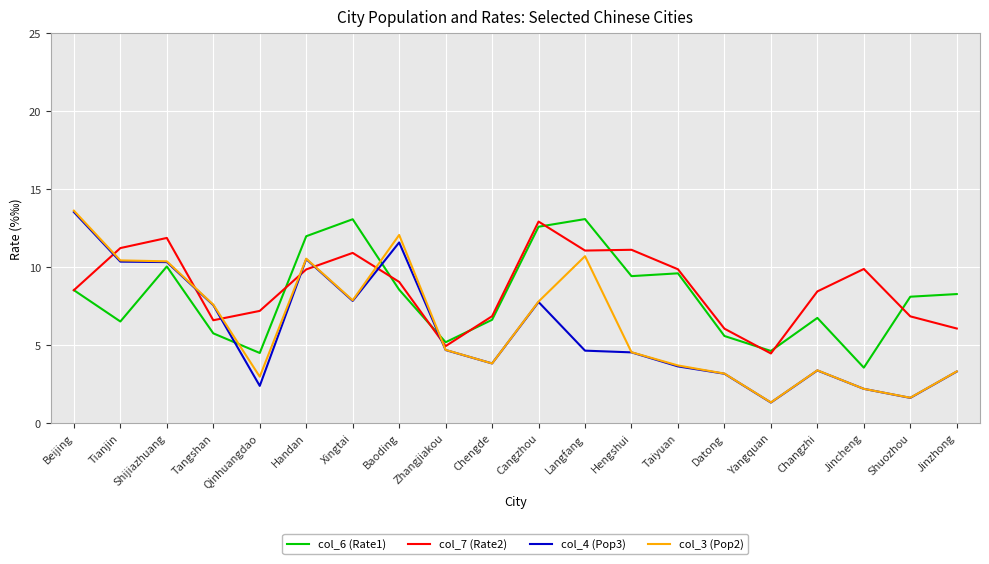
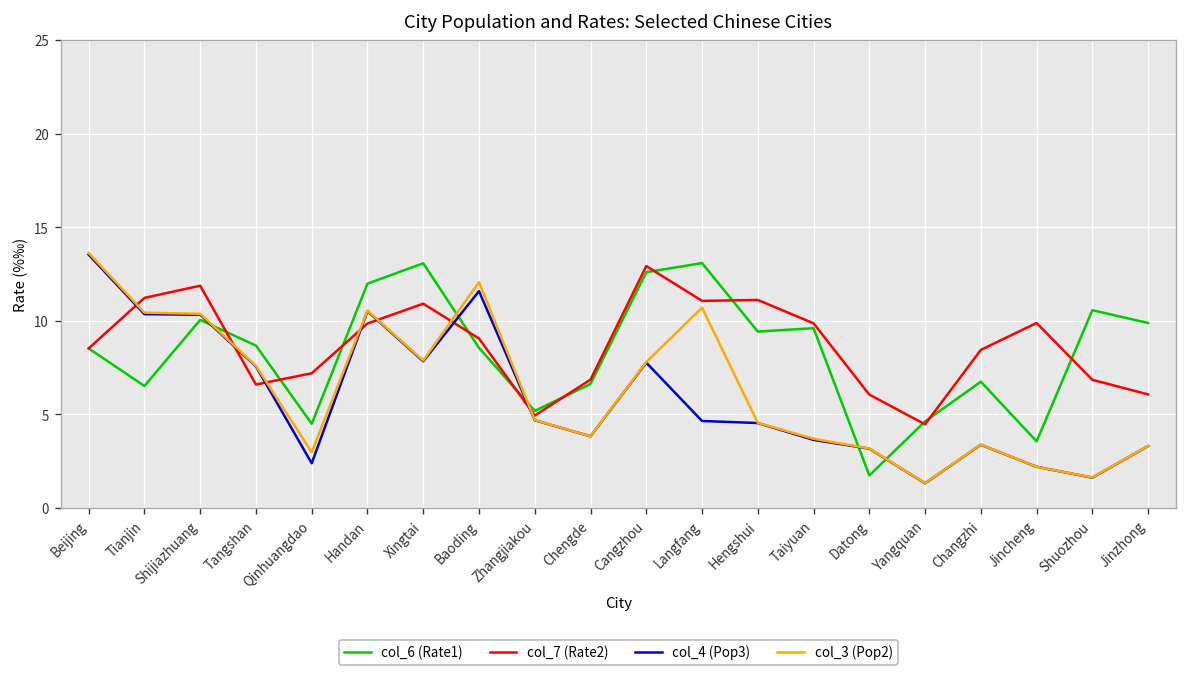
  {
    "col_6 (Rate1)": {
      "Tianjin": 6.5,
      "Shijiazhuang": 10.1,
-     "Tangshan": 5.8,
+     "Tangshan": 8.7,
      "Qinhuangdao": 4.5,
      "Handan": 12.0,
      "Xingtai": 13.1,
      "Baoding": 8.6,
      "Zhangjiakou": 5.2,
      "Chengde": 6.6,
      "Cangzhou": 12.6,
      "Langfang": 13.1,
      "Hengshui": 9.4,
      "Taiyuan": 9.6,
-     "Datong": 5.6,
+     "Datong": 1.7,
      "Changzhi": 6.8,
      "Jincheng": 3.6,
-     "Shuozhou": 8.1,
-     "Jinzhong": 8.3
+     "Shuozhou": 10.6,
+     "Jinzhong": 9.9
    },
    "col_7 (Rate2)": {
      "Tianjin": 11.2,
      "Shijiazhuang": 11.9,
      "Tangshan": 6.6,
      "Qinhuangdao": 7.2,
      "Handan": 9.9,
      "Xingtai": 10.9,
      "Baoding": 9.1,
      "Zhangjiakou": 4.9,
      "Chengde": 6.9,
      "Cangzhou": 12.9,
      "Langfang": 11.1,
      "Hengshui": 11.1,
      "Taiyuan": 9.9,
      "Datong": 6.1,
      "Changzhi": 8.5,
      "Jincheng": 9.9,
      "Shuozhou": 6.9,
      "Jinzhong": 6.1
    },
    "col_4 (Pop3)": {
      "Qinhuangdao": 2.4,
      "Baoding": 11.6,
      "Langfang": 4.7
    },
    "col_3 (Pop2)": {
      "Qinhuangdao": 3.0,
      "Baoding": 12.1,
      "Langfang": 10.7
    }
  }
